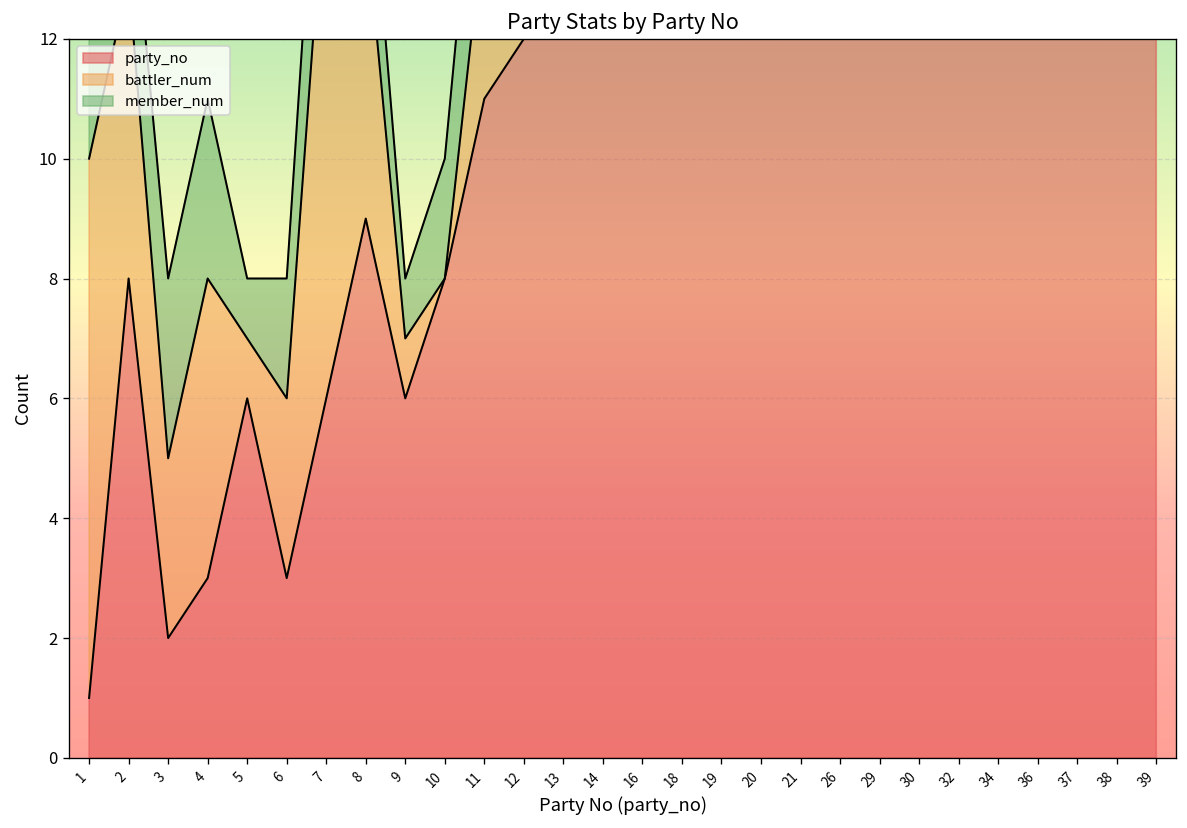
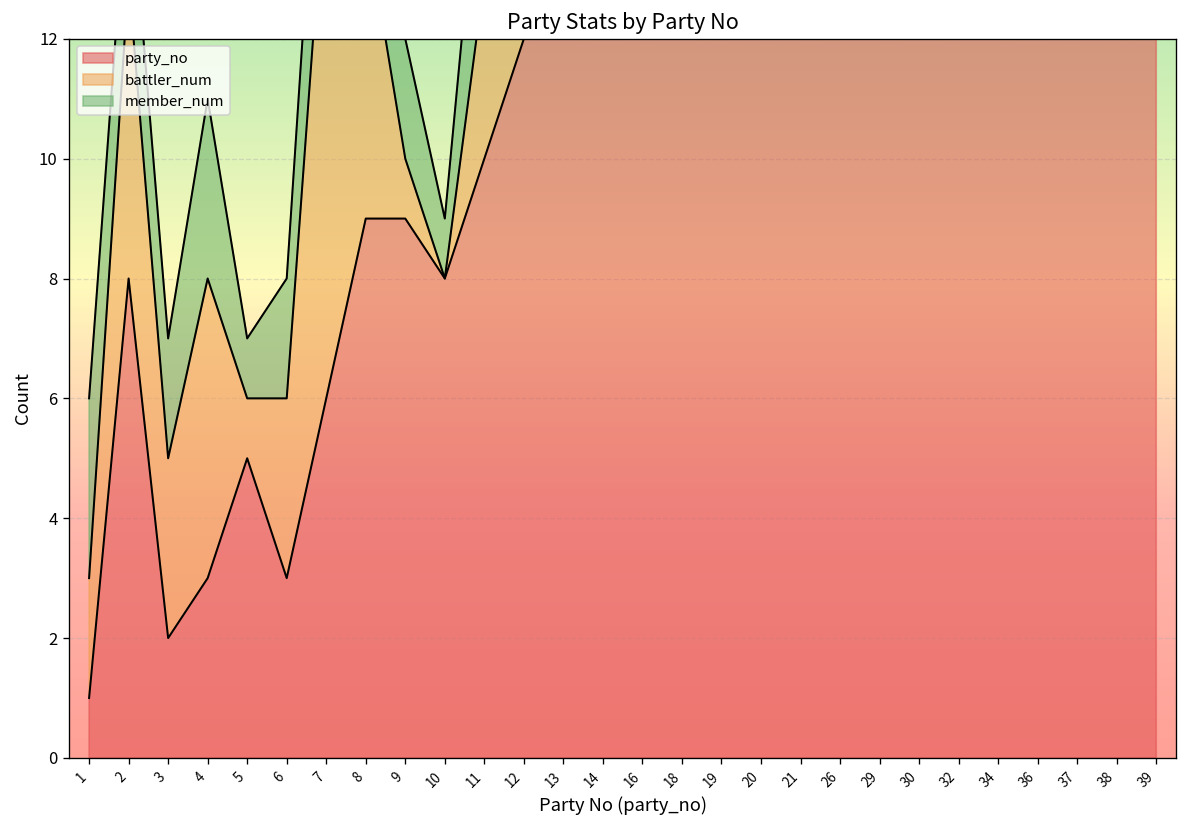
  {
    "party_no": {
      "1": 1,
      "2": 8,
      "3": 2,
      "4": 3,
-     "5": 6,
+     "5": 5,
      "6": 3,
      "7": 6,
      "8": 9,
-     "9": 6,
-     "11": 11,
+     "9": 9,
+     "11": 10,
      "12": 12
    },
    "battler_num": {
-     "1": 9,
+     "1": 2,
      "3": 3,
      "4": 5,
      "5": 1,
      "6": 3,
      "9": 1
    },
    "member_num": {
-     "3": 3,
+     "3": 2,
      "5": 1,
      "6": 2,
-     "9": 1,
-     "10": 2
+     "9": 2,
+     "10": 1
    }
  }
